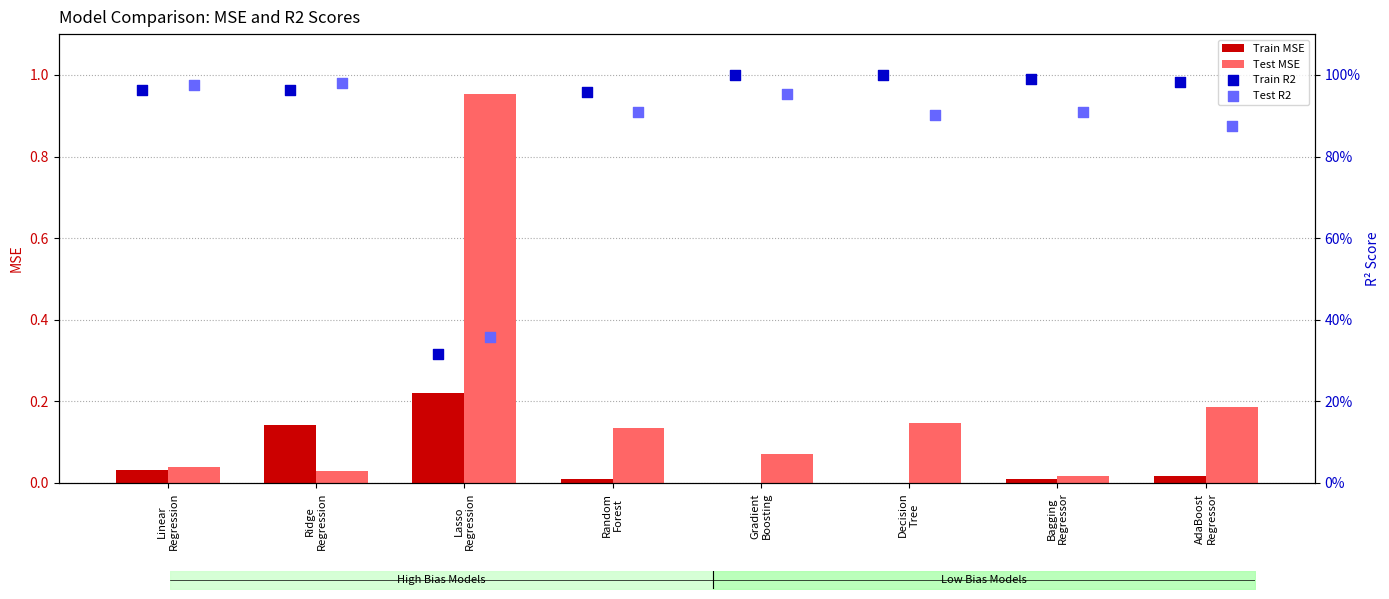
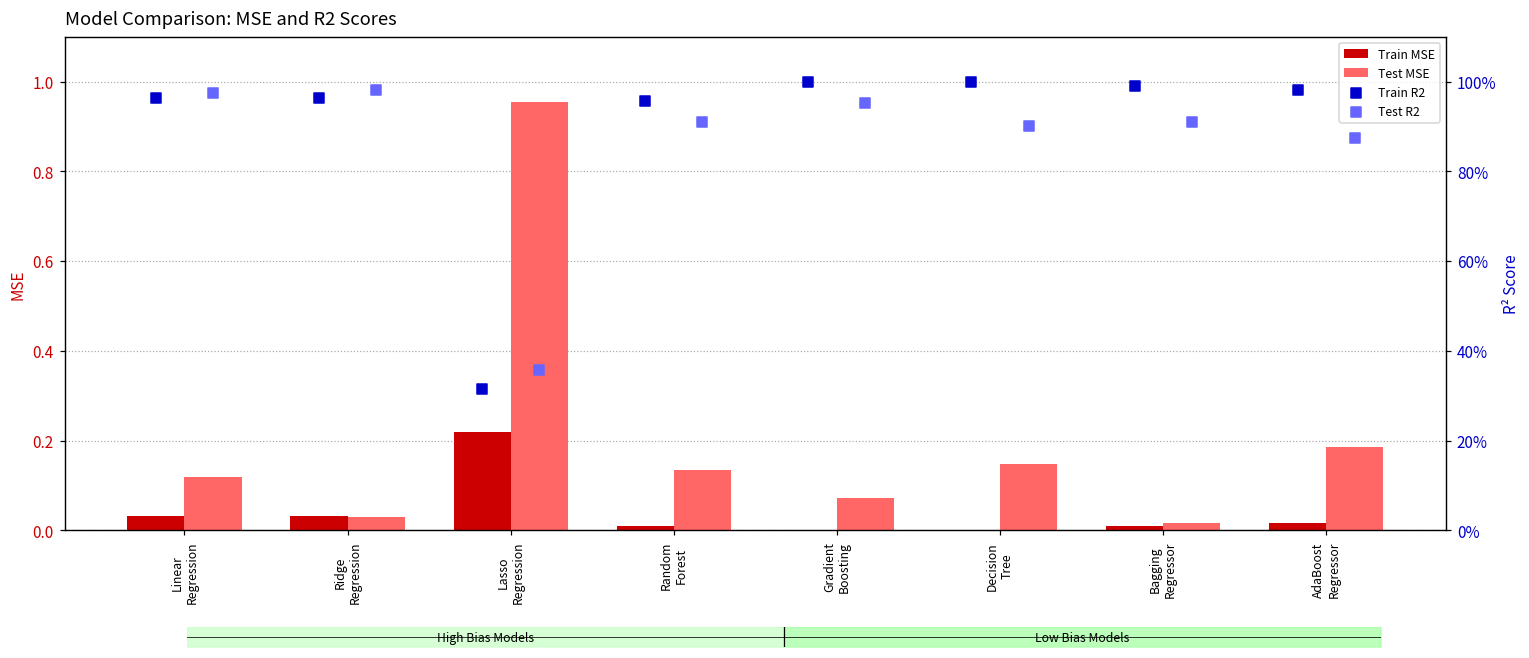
  {
    "Model Comparison: MSE and R2 Scores": {
      "Train MSE": {
        "Linear Regression": 0.03,
-       "Ridge Regression": 0.14,
+       "Ridge Regression": 0.03,
        "Lasso Regression": 0.22,
        "Random Forest": 0.01,
        "Decision Tree": 0.00,
        "Bagging Regressor": 0.01,
        "AdaBoost Regressor": 0.02
      },
      "Test MSE": {
-       "Linear Regression": 0.04,
+       "Linear Regression": 0.12,
        "Ridge Regression": 0.03,
        "Lasso Regression": 0.95,
        "Random Forest": 0.13,
        "Gradient Boosting": 0.07,
        "Decision Tree": 0.15,
        "Bagging Regressor": 0.02,
        "AdaBoost Regressor": 0.19
      }
    }
  }
